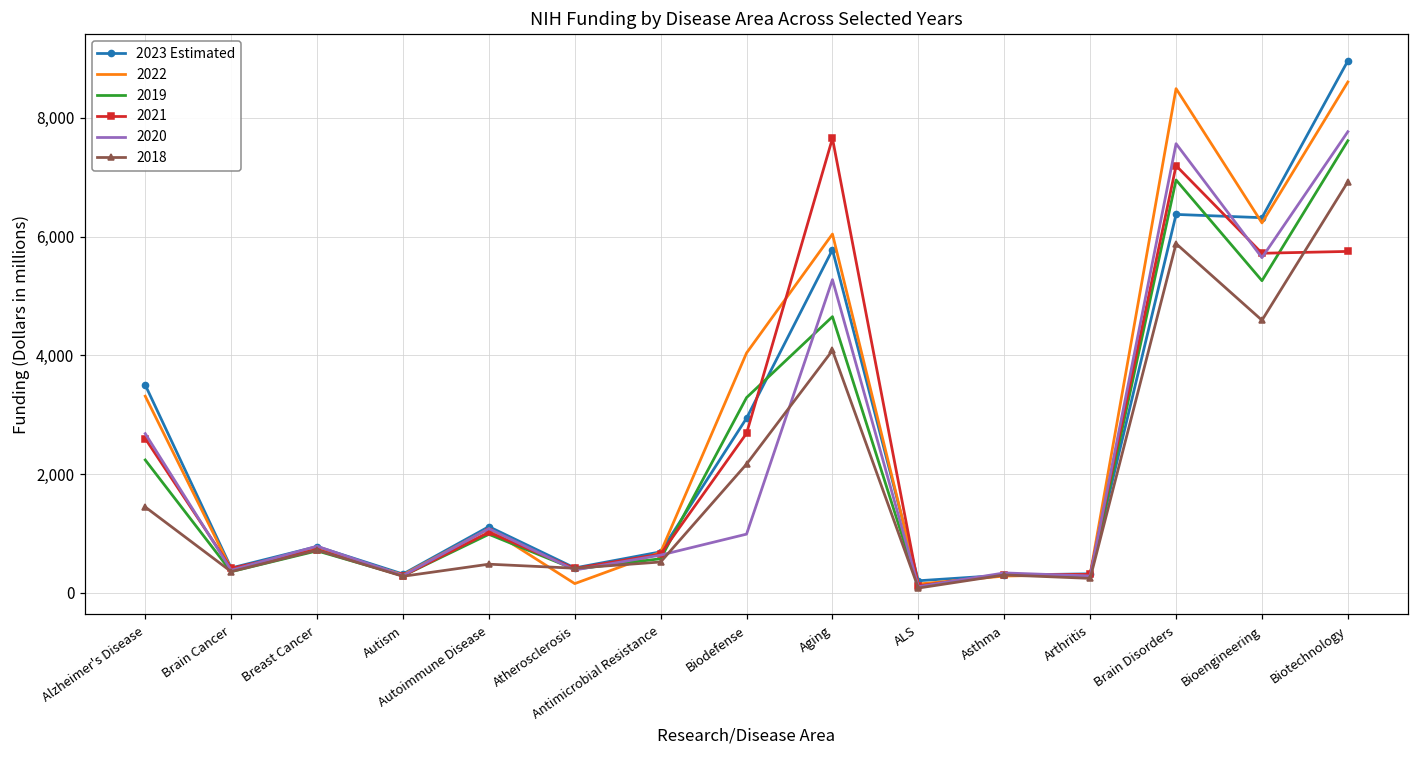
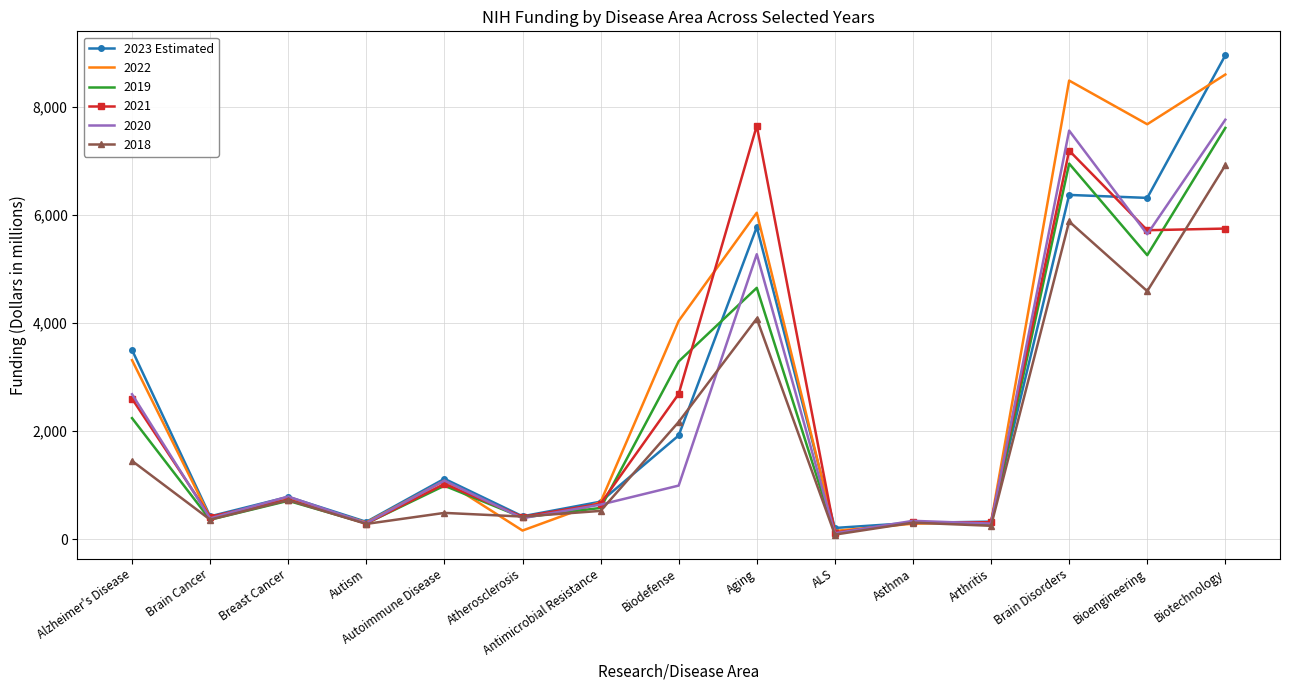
  {
    "2023 Estimated": {
      "Alzheimer's Disease": "3,500",
-     "Biodefense": "2,900",
+     "Biodefense": "1,900",
      "Aging": "5,800",
      "ALS": "200",
      "Brain Disorders": "6,400",
      "Bioengineering": "6,300",
      "Biotechnology": "9,000"
    },
    "2022": {
      "Alzheimer's Disease": "3,300",
      "Atherosclerosis": "200",
      "Biodefense": "4,000",
      "Aging": "6,000",
      "Brain Disorders": "8,500",
-     "Bioengineering": "6,200",
+     "Bioengineering": "7,700",
      "Biotechnology": "8,600"
    },
    "2019": {
      "Alzheimer's Disease": "2,200",
      "Antimicrobial Resistance": "600",
      "Biodefense": "3,300",
      "Aging": "4,700",
      "Brain Disorders": "7,000",
      "Bioengineering": "5,300",
      "Biotechnology": "7,600"
    },
    "2021": {
      "Alzheimer's Disease": "2,600",
      "Biodefense": "2,700",
      "Aging": "7,700",
      "Brain Disorders": "7,200",
      "Bioengineering": "5,700",
      "Biotechnology": "5,800"
    },
    "2020": {
      "Alzheimer's Disease": "2,700",
      "Biodefense": "1,000",
      "Aging": "5,300",
      "Brain Disorders": "7,600",
      "Bioengineering": "5,600",
      "Biotechnology": "7,800"
    },
    "2018": {
      "Alzheimer's Disease": "1,400",
      "Autoimmune Disease": "500",
      "Antimicrobial Resistance": "500",
      "Biodefense": "2,200",
      "Aging": "4,100",
      "Brain Disorders": "5,900",
      "Bioengineering": "4,600",
      "Biotechnology": "6,900"
    }
  }
